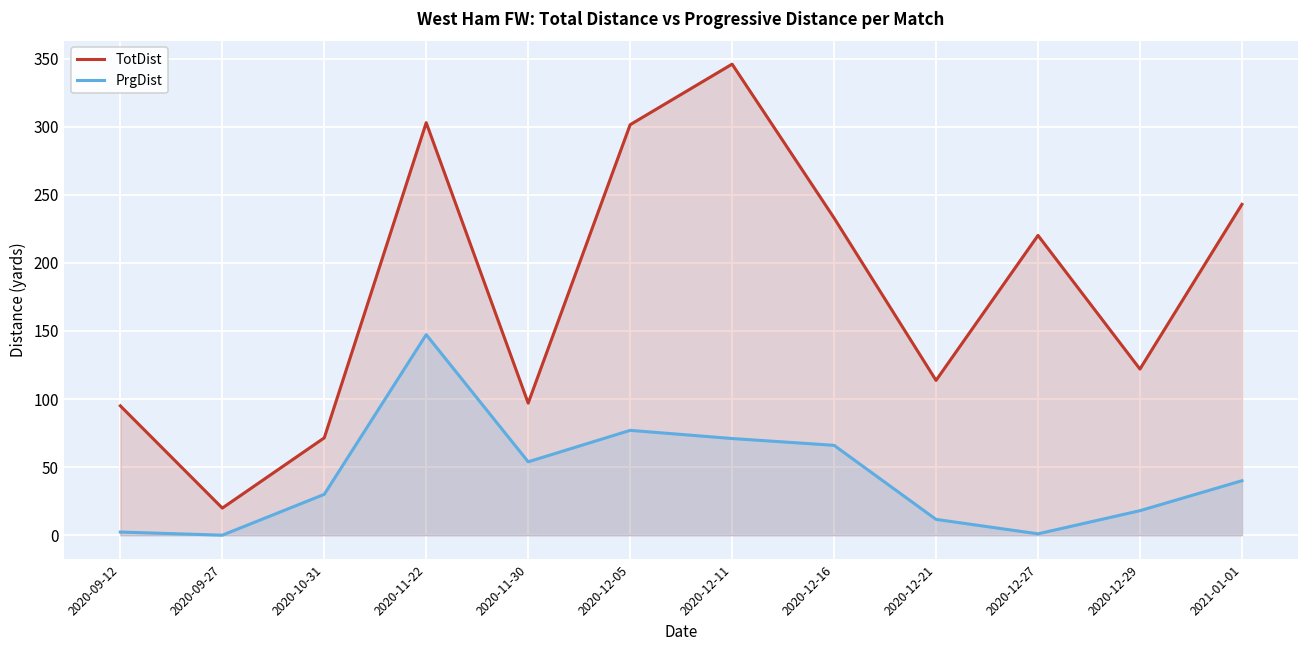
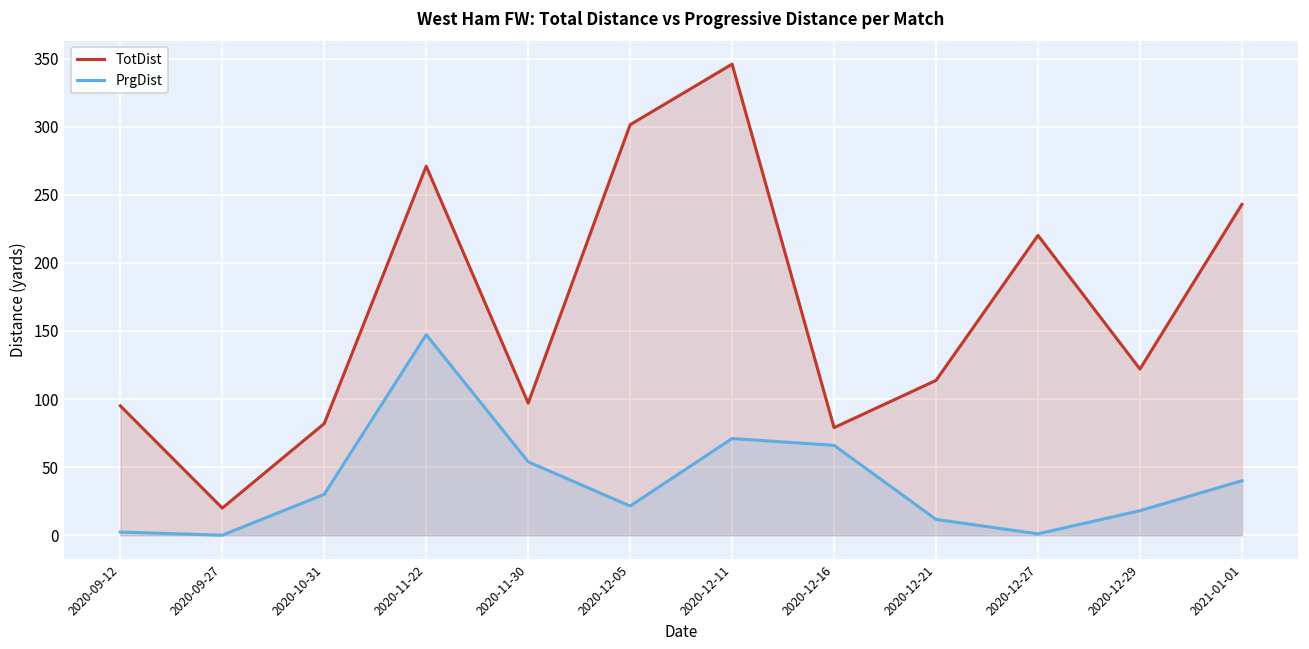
  {
    "TotDist": {
      "2020-09-12": 95,
      "2020-09-27": 20,
-     "2020-10-31": 72,
-     "2020-11-22": 303,
+     "2020-10-31": 82,
+     "2020-11-22": 271,
      "2020-11-30": 97,
      "2020-12-05": 302,
      "2020-12-11": 346,
-     "2020-12-16": 233,
+     "2020-12-16": 79,
      "2020-12-21": 114,
      "2020-12-27": 220,
      "2020-12-29": 122,
      "2021-01-01": 243
    },
    "PrgDist": {
      "2020-09-12": 2,
      "2020-09-27": 0,
      "2020-10-31": 30,
      "2020-11-22": 147,
      "2020-11-30": 54,
-     "2020-12-05": 77,
+     "2020-12-05": 21,
      "2020-12-11": 71,
      "2020-12-16": 66,
      "2020-12-21": 12,
      "2020-12-27": 1,
      "2020-12-29": 18,
      "2021-01-01": 40
    }
  }
